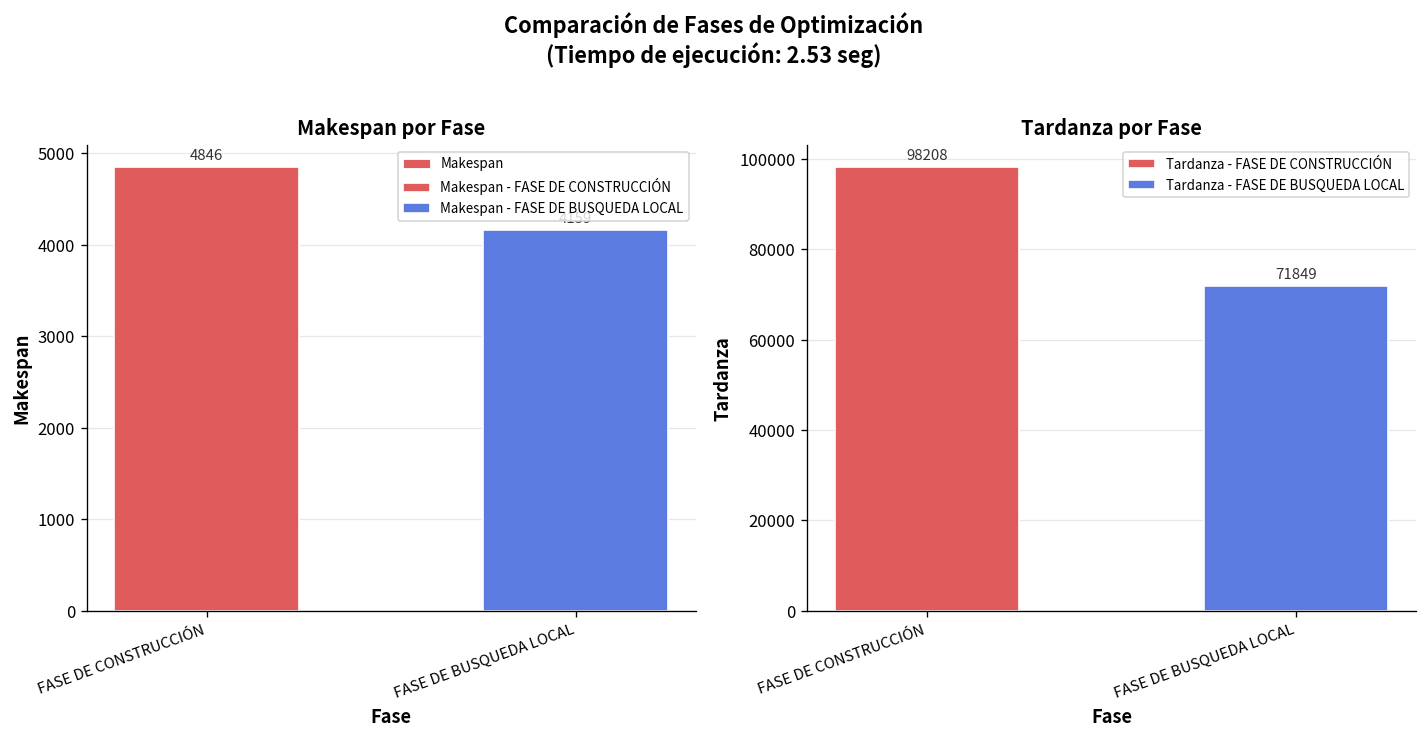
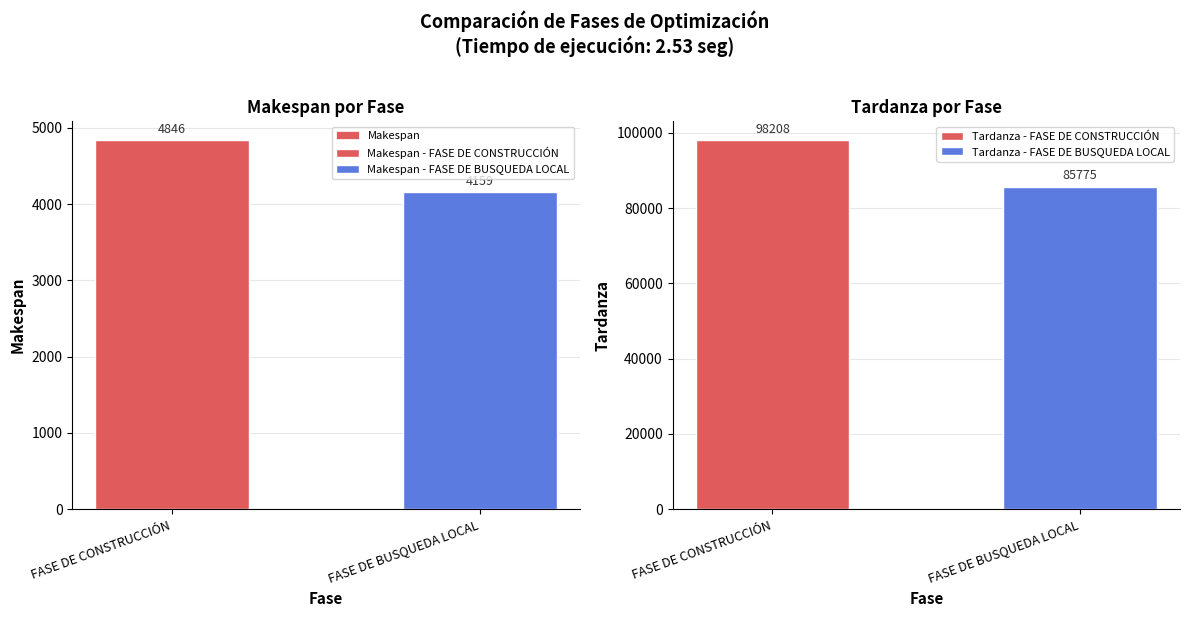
  {
    "Tardanza por Fase": {
      "Tardanza - FASE DE BUSQUEDA LOCAL": {
-       "FASE DE BUSQUEDA LOCAL": 71849
+       "FASE DE BUSQUEDA LOCAL": 85775
      }
    }
  }
